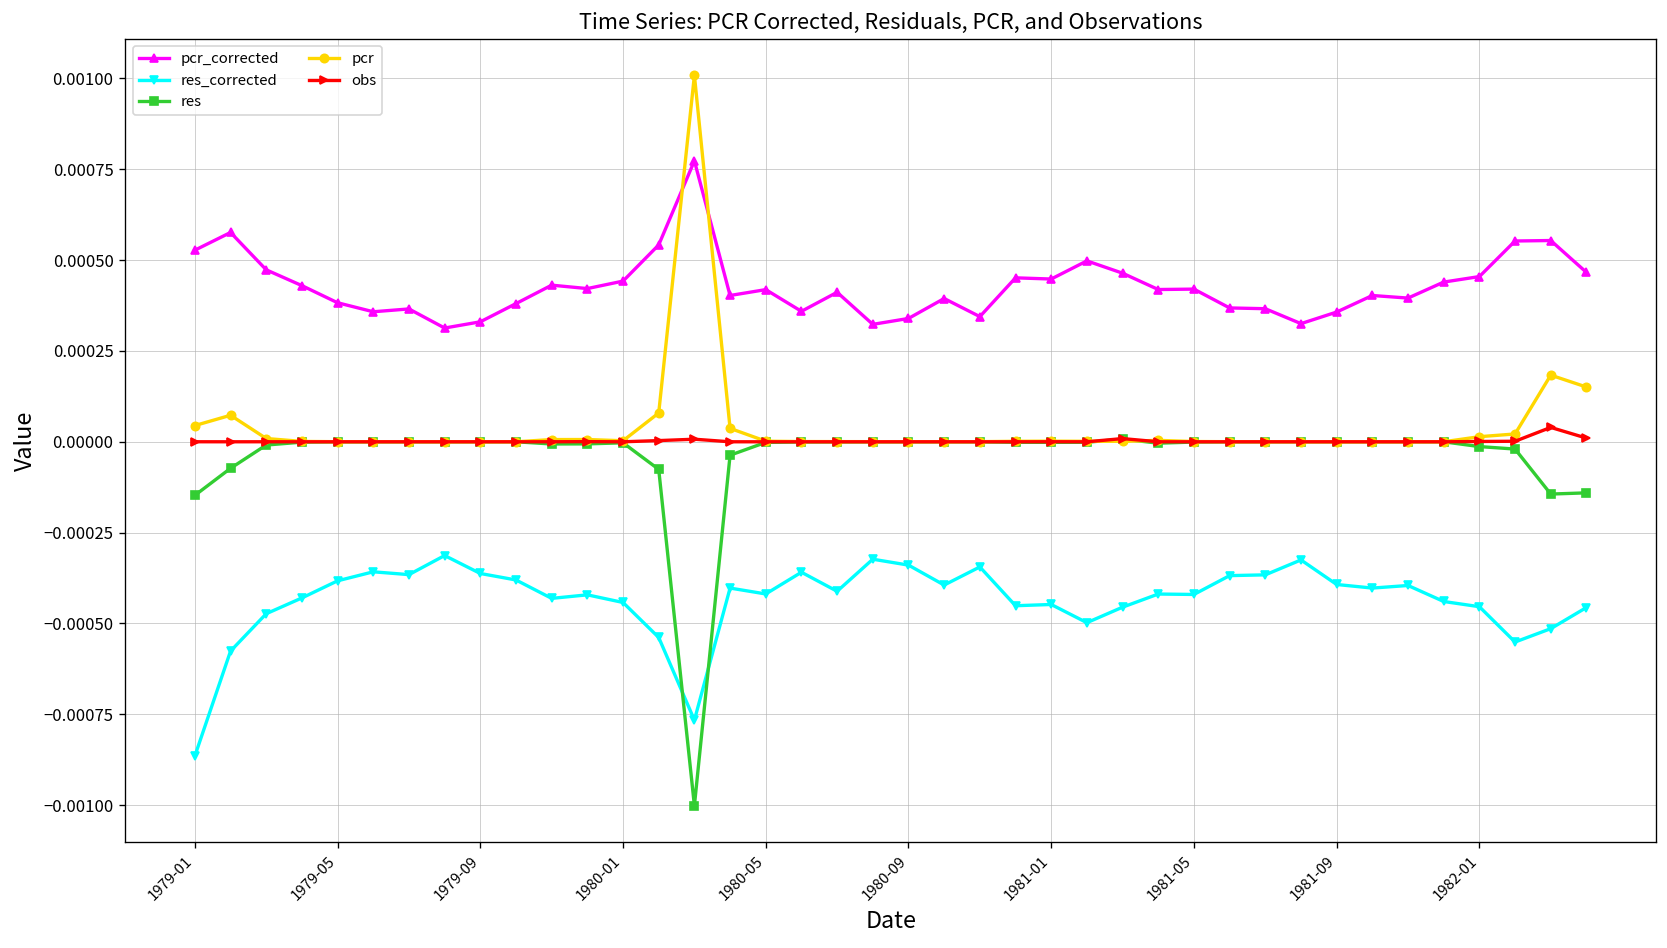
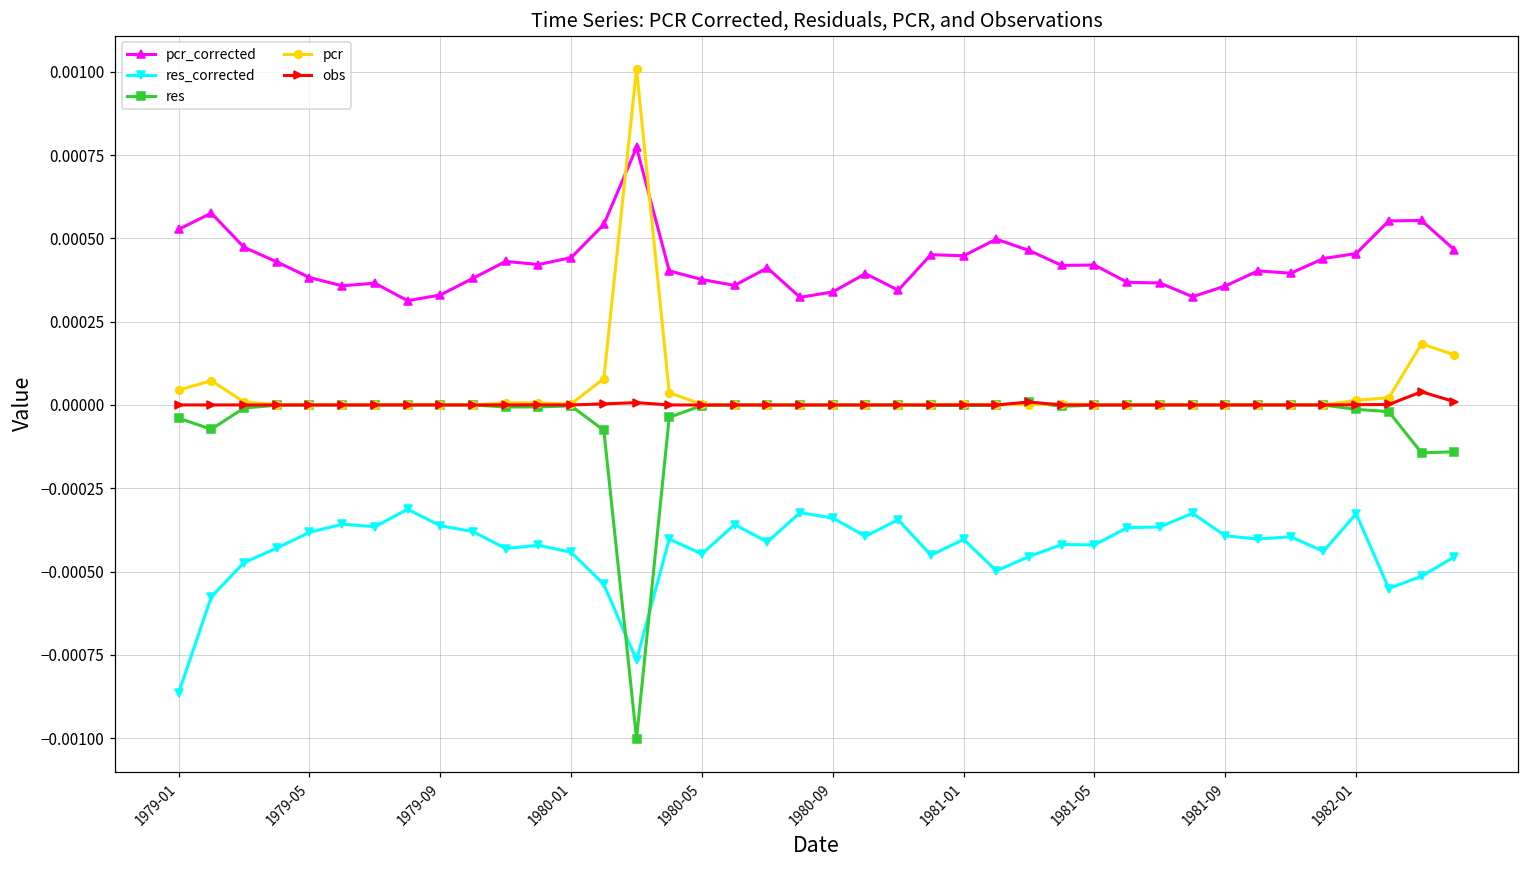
  {
    "pcr_corrected": {
      "1979-01": 0.00053,
      "1979-05": 0.00038,
      "1979-09": 0.00033,
      "1980-01": 0.00044,
-     "1980-05": 0.00042,
+     "1980-05": 0.00038,
      "1980-09": 0.00034,
      "1981-01": 0.00045,
      "1981-05": 0.00042,
      "1981-09": 0.00036,
      "1982-01": 0.00045
    },
    "res_corrected": {
      "1979-01": -0.00086,
      "1979-05": -0.00038,
      "1979-09": -0.00036,
      "1980-01": -0.00044,
-     "1980-05": -0.00042,
+     "1980-05": -0.00045,
      "1980-09": -0.00034,
-     "1981-01": -0.00045,
+     "1981-01": -0.00040,
      "1981-05": -0.00042,
      "1981-09": -0.00039,
-     "1982-01": -0.00045
+     "1982-01": -0.00033
    },
    "res": {
-     "1979-01": -0.00015,
+     "1979-01": -0.00004,
      "1982-01": -0.00001
    },
    "pcr": {
      "1979-01": 0.00004,
      "1982-01": 0.00001
    },
    "obs": {
      "1979-01": 0.00000,
      "1982-01": 0.00000
    }
  }
